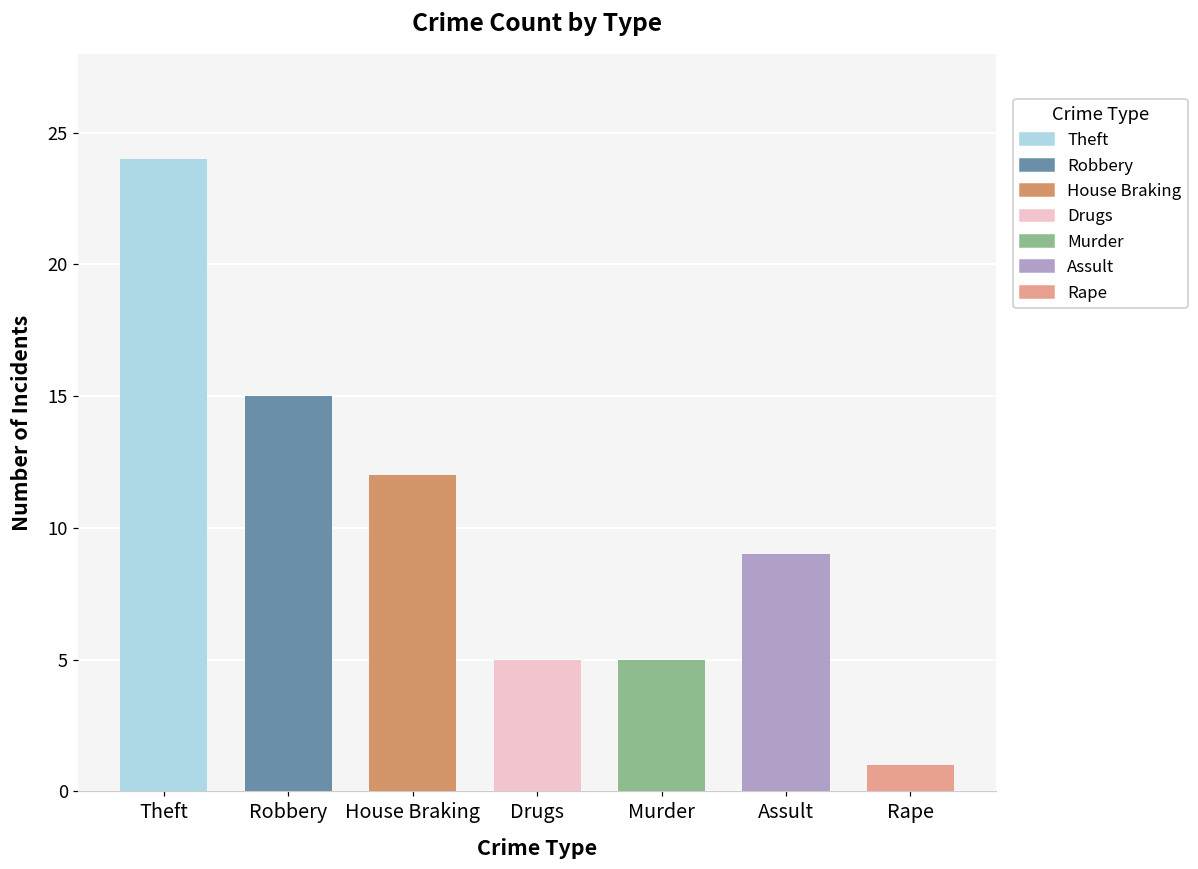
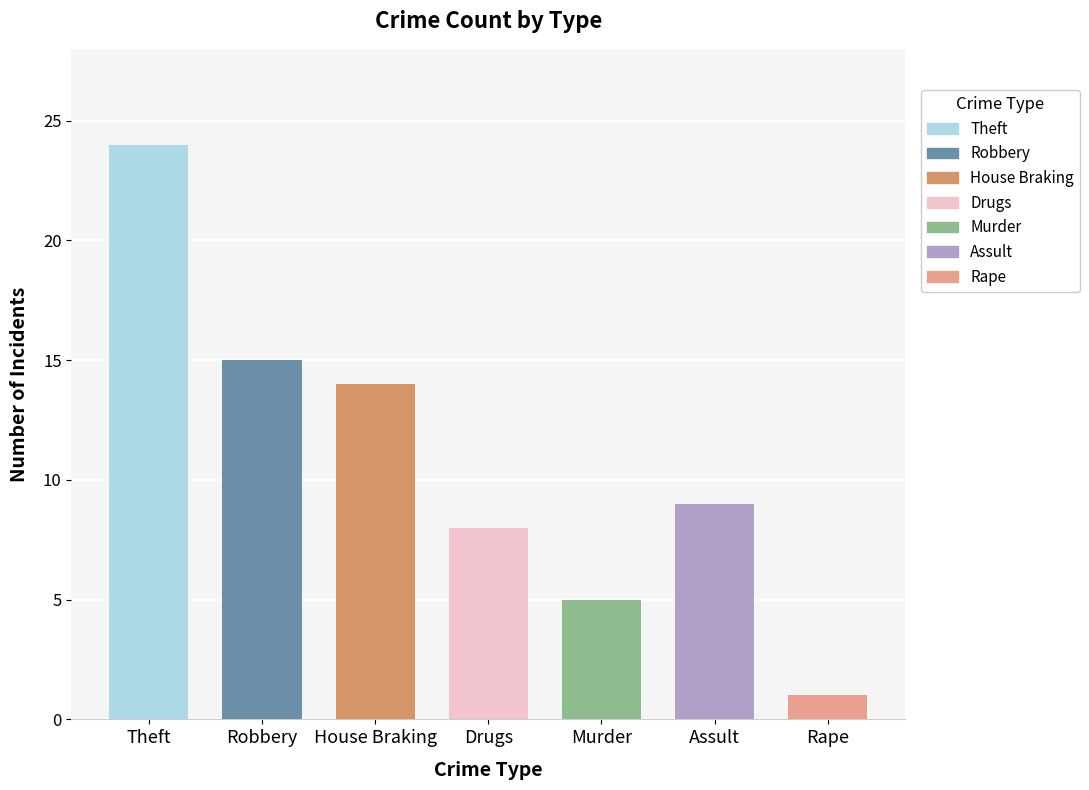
  {
    "Theft": 24,
    "Robbery": 15,
-   "House Braking": 12,
-   "Drugs": 5,
+   "House Braking": 14,
+   "Drugs": 8,
    "Murder": 5,
    "Assult": 9,
    "Rape": 1
  }
